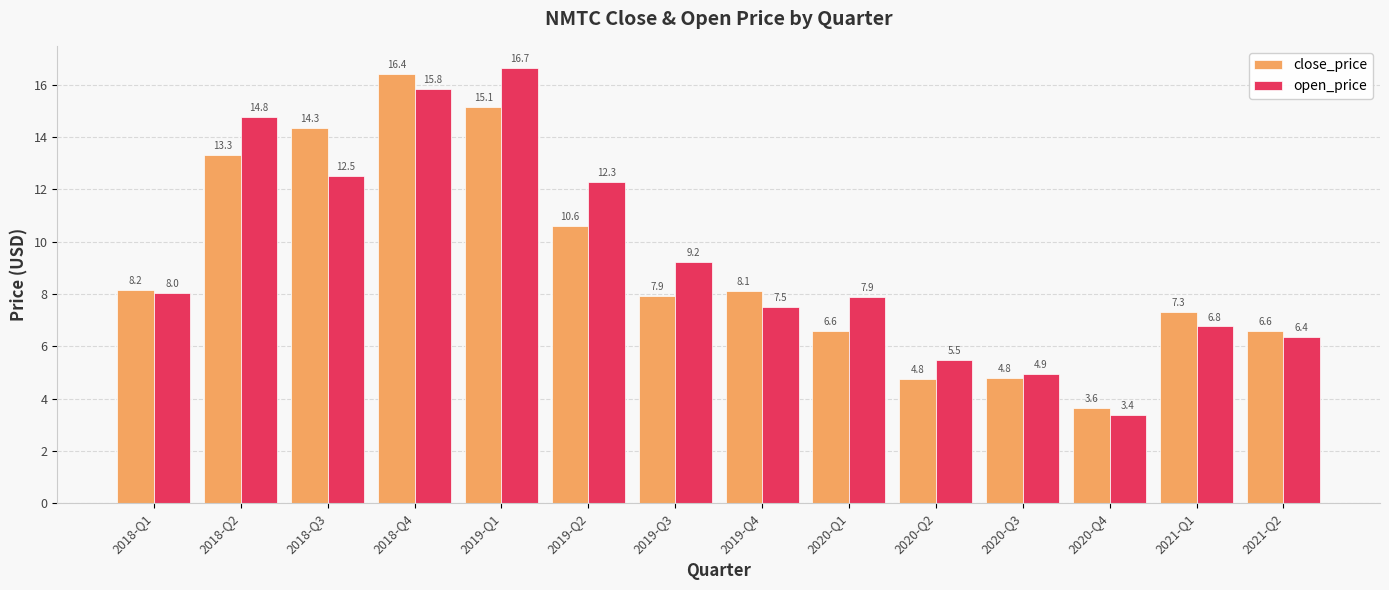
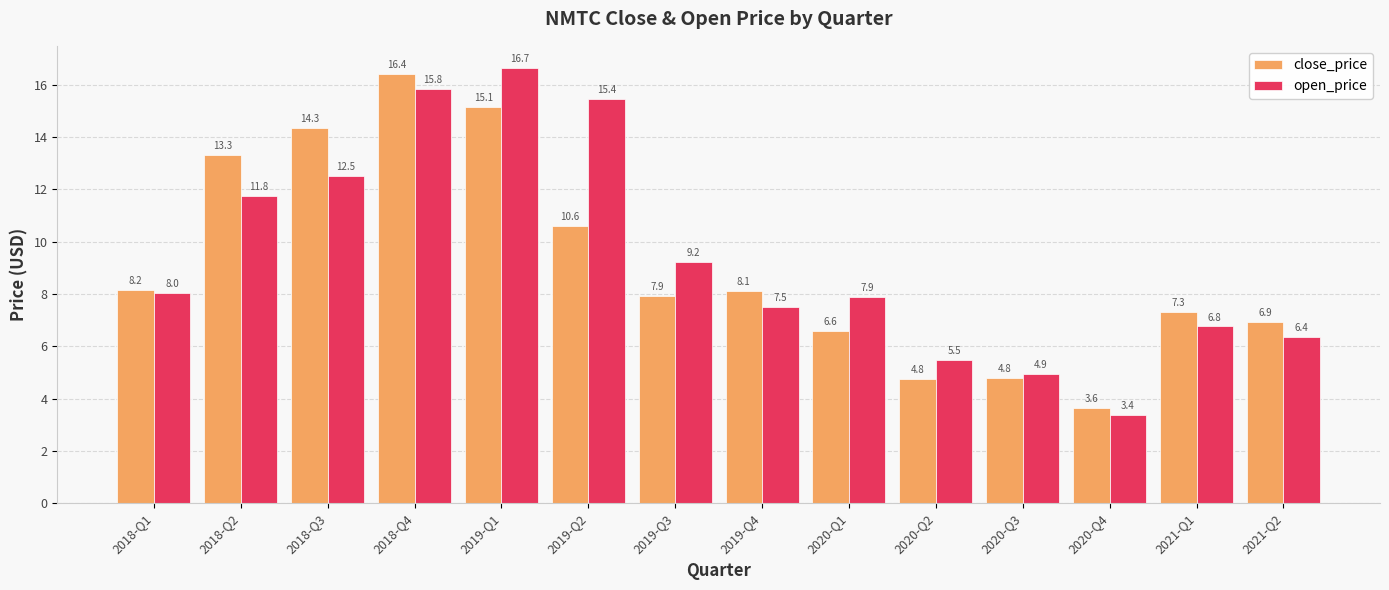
  {
    "close_price": {
      "2018-Q1": 8.2,
      "2018-Q2": 13.3,
      "2018-Q3": 14.3,
      "2018-Q4": 16.4,
      "2019-Q1": 15.1,
      "2019-Q2": 10.6,
      "2019-Q3": 7.9,
      "2019-Q4": 8.1,
      "2020-Q1": 6.6,
      "2020-Q2": 4.8,
      "2020-Q3": 4.8,
      "2020-Q4": 3.6,
      "2021-Q1": 7.3,
-     "2021-Q2": 6.6
+     "2021-Q2": 6.9
    },
    "open_price": {
      "2018-Q1": 8.0,
-     "2018-Q2": 14.8,
+     "2018-Q2": 11.8,
      "2018-Q3": 12.5,
      "2018-Q4": 15.8,
      "2019-Q1": 16.7,
-     "2019-Q2": 12.3,
+     "2019-Q2": 15.4,
      "2019-Q3": 9.2,
      "2019-Q4": 7.5,
      "2020-Q1": 7.9,
      "2020-Q2": 5.5,
      "2020-Q3": 4.9,
      "2020-Q4": 3.4,
      "2021-Q1": 6.8,
      "2021-Q2": 6.4
    }
  }
